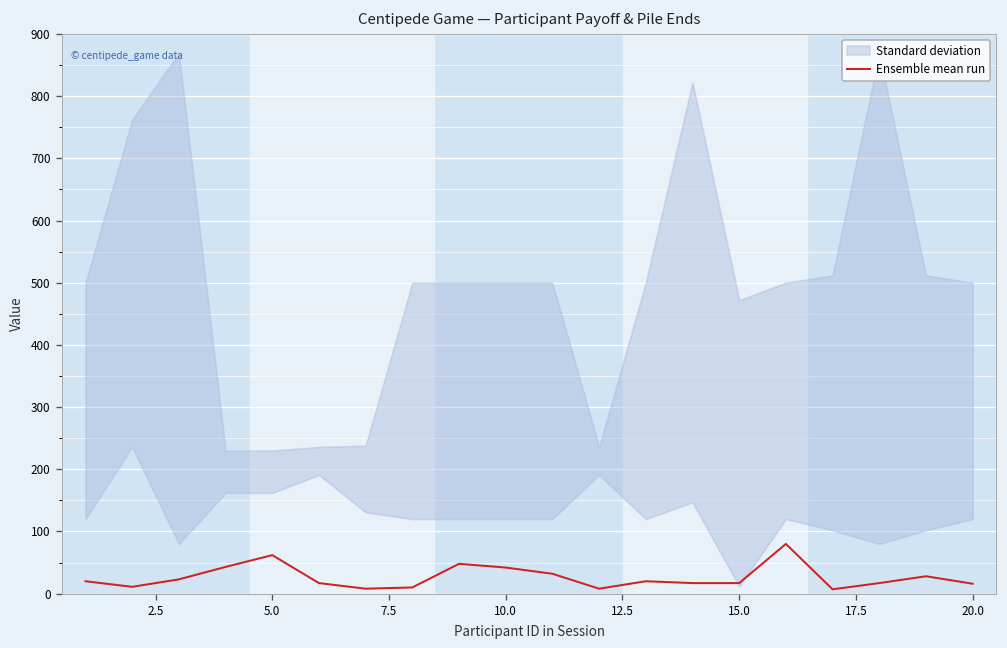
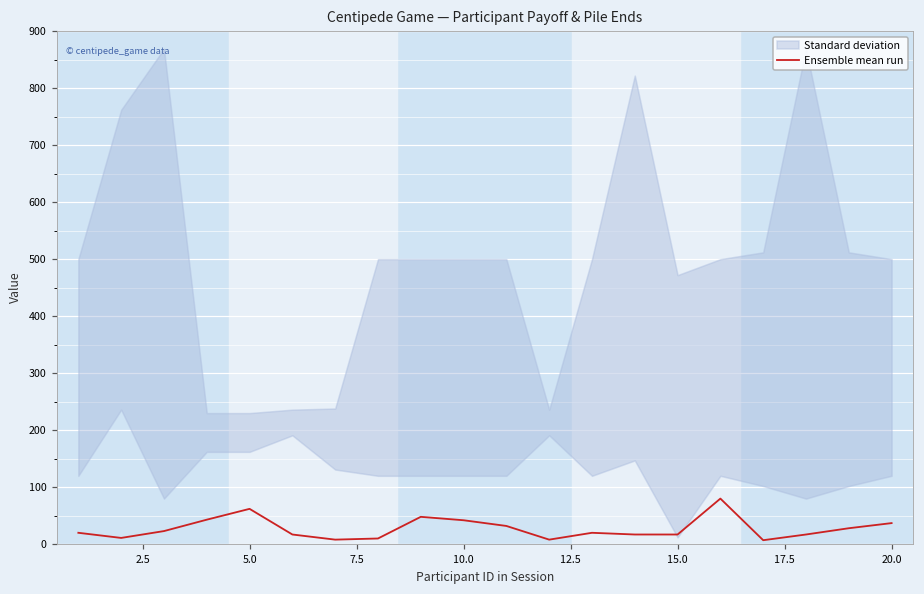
  {
    "Ensemble mean run": {
      "5.0": 60,
      "10.0": 40,
      "15.0": 20,
-     "20.0": 20
+     "20.0": 40
    }
  }
